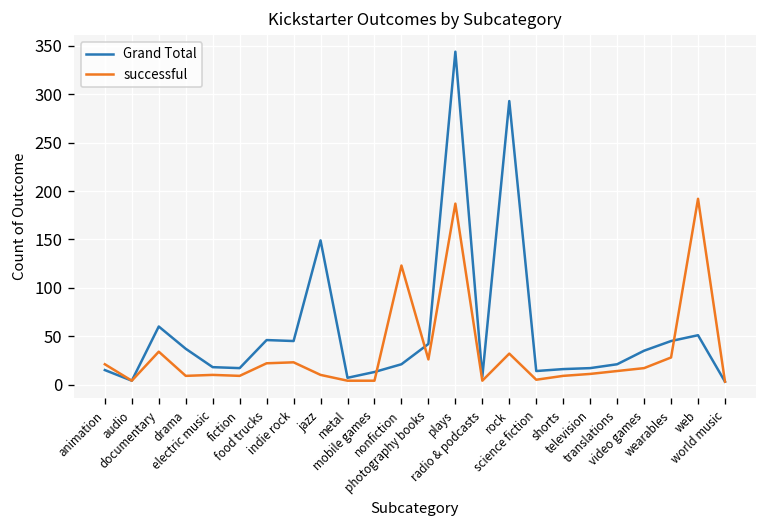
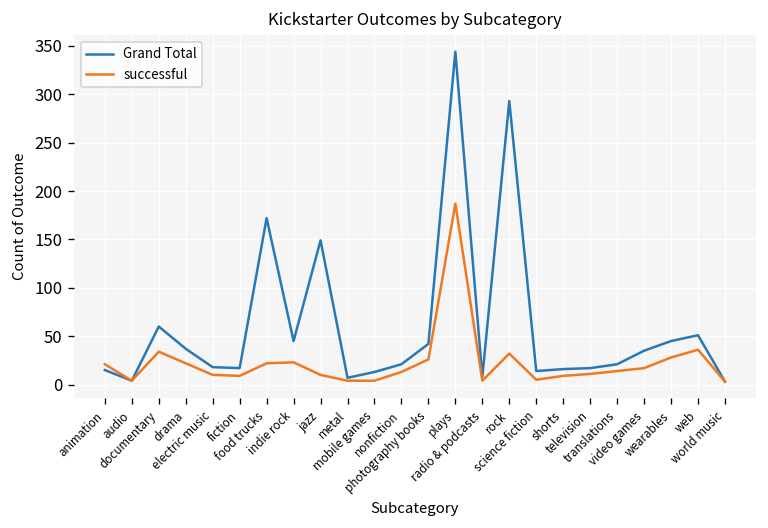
  {
    "Grand Total": {
      "animation": 20,
      "documentary": 60,
      "drama": 40,
      "electric music": 20,
      "fiction": 20,
-     "food trucks": 50,
+     "food trucks": 170,
      "indie rock": 50,
      "jazz": 150,
      "mobile games": 10,
      "nonfiction": 20,
      "photography books": 40,
      "plays": 340,
      "radio & podcasts": 10,
      "rock": 290,
      "science fiction": 10,
      "shorts": 20,
      "television": 20,
      "translations": 20,
      "video games": 40,
      "wearables": 50,
      "web": 50
    },
    "successful": {
      "animation": 20,
      "documentary": 30,
-     "drama": 10,
+     "drama": 20,
      "electric music": 10,
      "fiction": 10,
      "food trucks": 20,
      "indie rock": 20,
      "jazz": 10,
      "mobile games": 0,
-     "nonfiction": 120,
+     "nonfiction": 10,
      "photography books": 30,
      "plays": 190,
      "radio & podcasts": 0,
      "rock": 30,
      "science fiction": 10,
      "shorts": 10,
      "television": 10,
      "translations": 10,
      "video games": 20,
      "wearables": 30,
-     "web": 190
+     "web": 40
    }
  }
